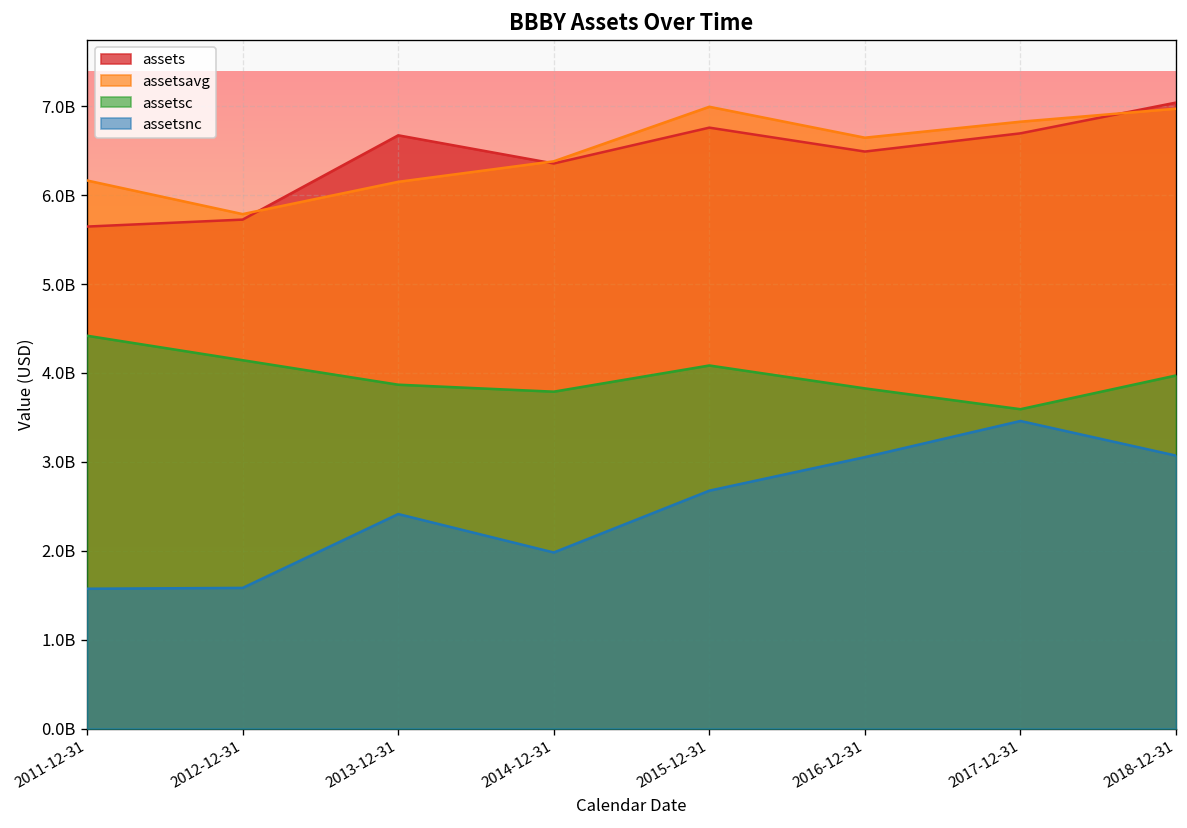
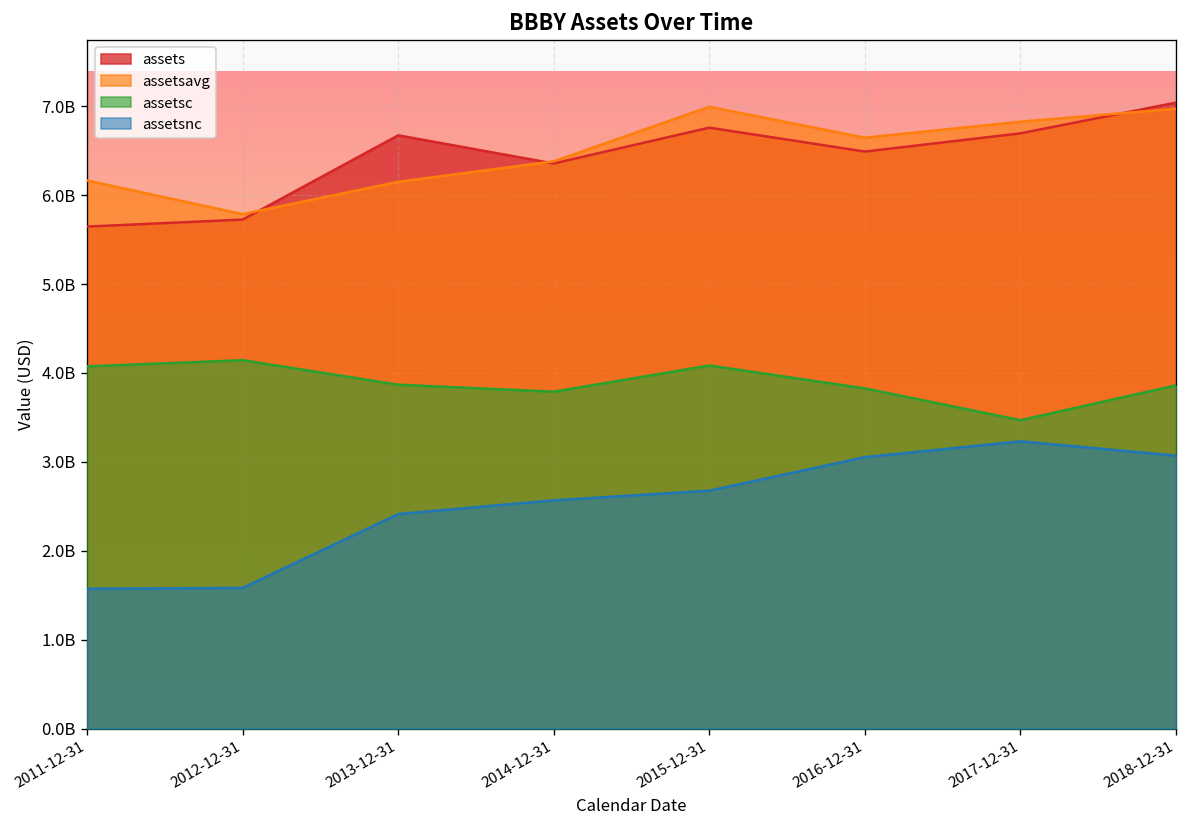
  {
    "assets": {
      "2011-12-31": 5600000000,
      "2012-12-31": 5700000000,
      "2013-12-31": 6700000000,
      "2015-12-31": 6800000000,
      "2016-12-31": 6500000000,
      "2017-12-31": 6700000000,
      "2018-12-31": 7000000000
    },
    "assetsavg": {
      "2011-12-31": 6200000000,
      "2012-12-31": 5800000000,
      "2013-12-31": 6100000000,
      "2015-12-31": 7000000000,
      "2016-12-31": 6600000000,
      "2017-12-31": 6800000000,
      "2018-12-31": 7000000000
    },
    "assetsc": {
-     "2011-12-31": 4400000000,
+     "2011-12-31": 4100000000,
      "2012-12-31": 4100000000,
      "2013-12-31": 3900000000,
      "2014-12-31": 3800000000,
      "2015-12-31": 4100000000,
      "2016-12-31": 3800000000,
-     "2017-12-31": 3600000000,
-     "2018-12-31": 4000000000
+     "2017-12-31": 3500000000,
+     "2018-12-31": 3900000000
    },
    "assetsnc": {
      "2011-12-31": 1600000000,
      "2012-12-31": 1600000000,
      "2013-12-31": 2400000000,
-     "2014-12-31": 2000000000,
+     "2014-12-31": 2600000000,
      "2015-12-31": 2700000000,
      "2016-12-31": 3100000000,
-     "2017-12-31": 3500000000,
+     "2017-12-31": 3200000000,
      "2018-12-31": 3100000000
    }
  }
